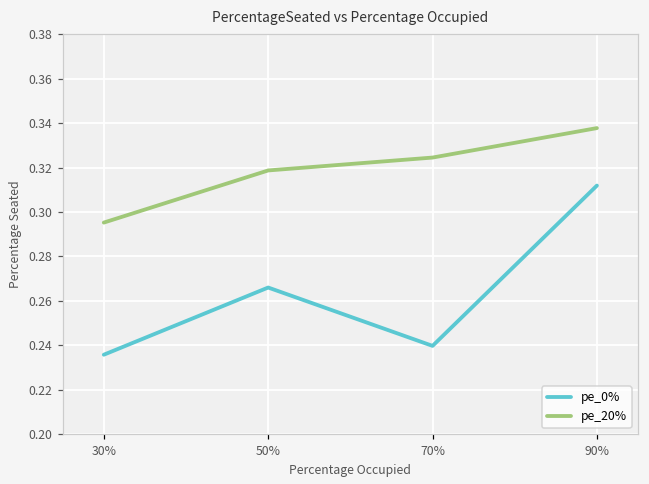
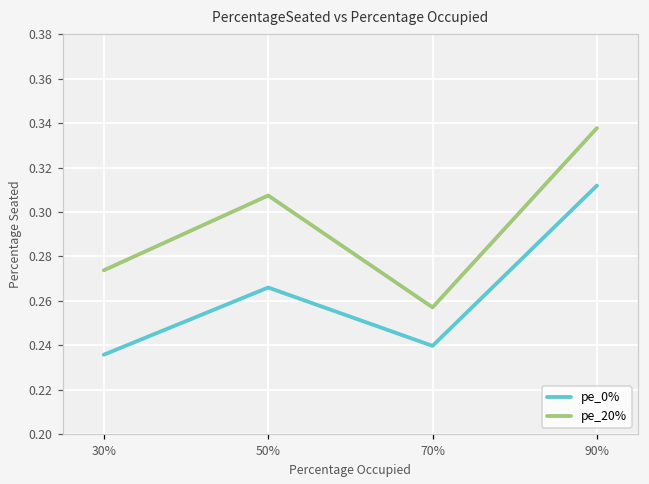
  {
    "pe_0%": {
      "30%": 0.236,
      "50%": 0.266,
      "70%": 0.240,
      "90%": 0.312
    },
    "pe_20%": {
-     "30%": 0.295,
-     "50%": 0.319,
-     "70%": 0.324,
+     "30%": 0.274,
+     "50%": 0.307,
+     "70%": 0.257,
      "90%": 0.338
    }
  }
